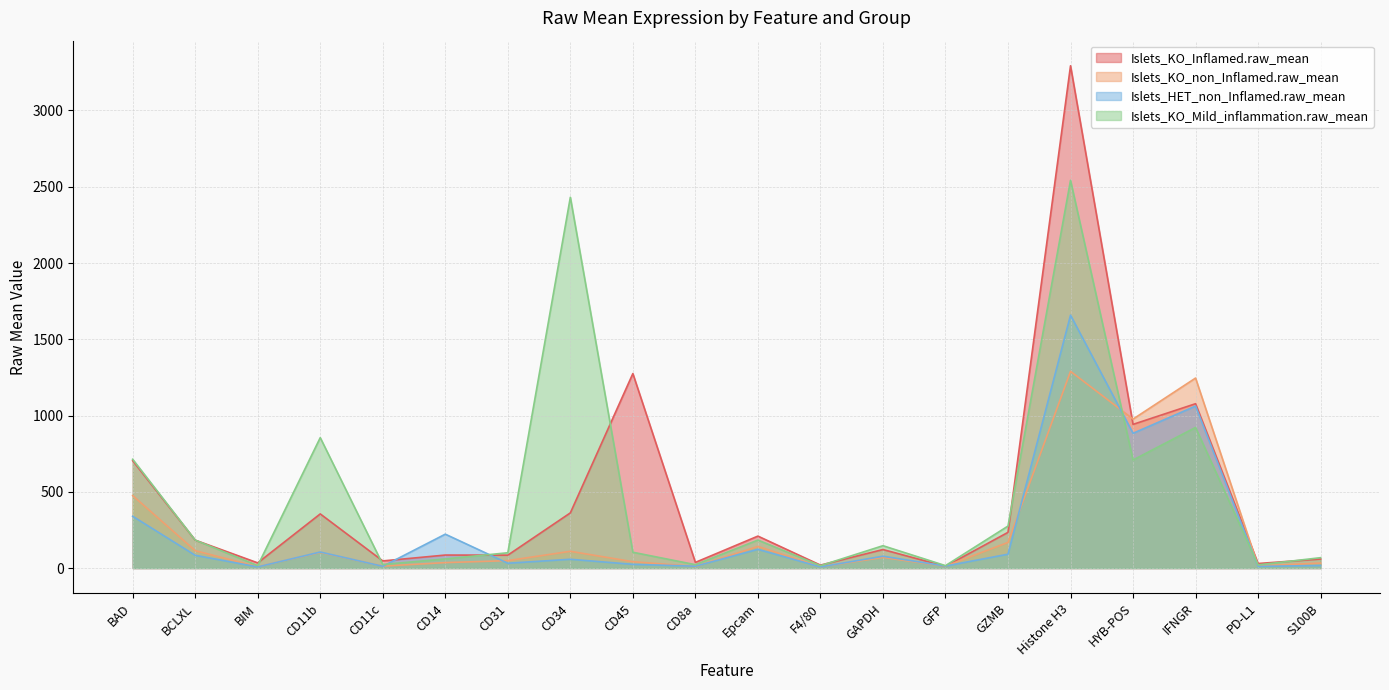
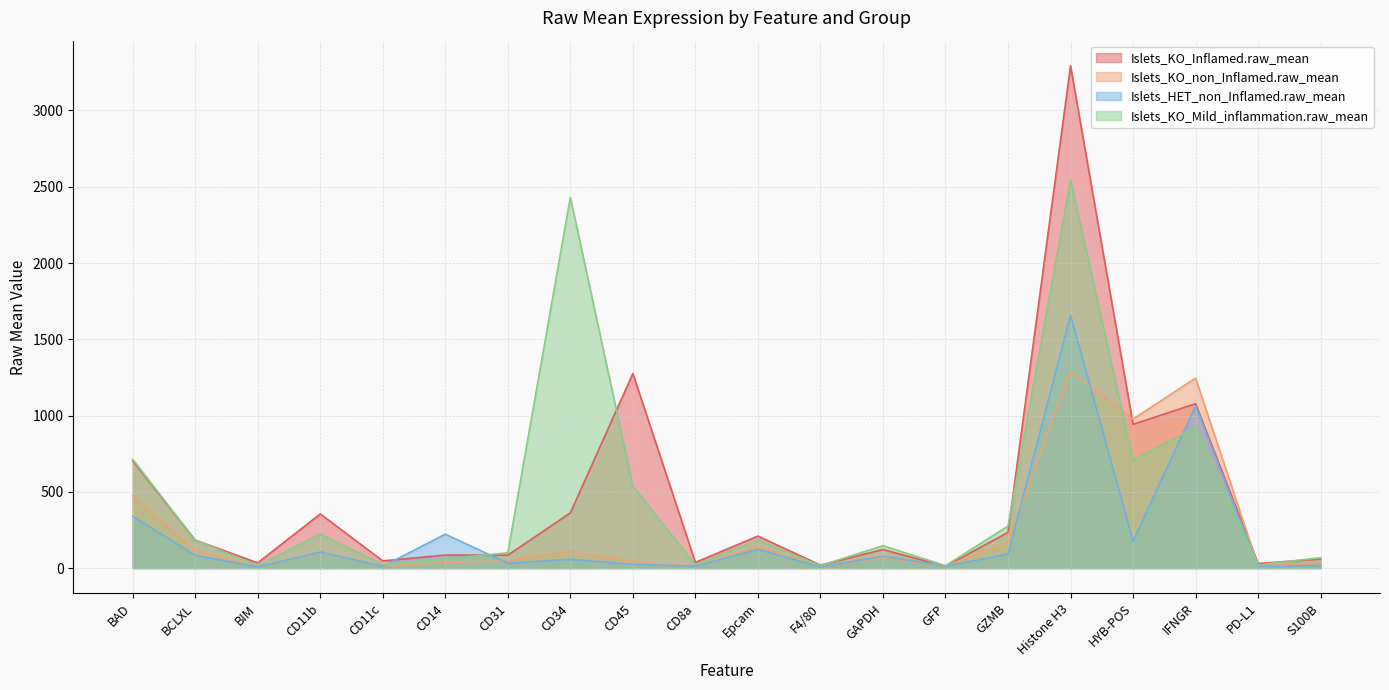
  {
    "Islets_HET_non_Inflamed.raw_mean": {
      "BAD": 340,
      "BCLXL": 80,
      "CD14": 220,
      "CD31": 30,
      "CD34": 60,
      "CD45": 20,
      "Epcam": 120,
      "GZMB": 90,
      "Histone H3": 1660,
-     "HYB-POS": 880
+     "HYB-POS": 180
    },
    "Islets_KO_Mild_inflammation.raw_mean": {
-     "CD11b": 850,
+     "CD11b": 220,
      "CD14": 60,
      "CD34": 2430,
-     "CD45": 100,
+     "CD45": 540,
      "Epcam": 180,
      "GAPDH": 150,
      "GZMB": 280,
      "Histone H3": 2540,
      "HYB-POS": 710,
      "IFNGR": 920
    }
  }
